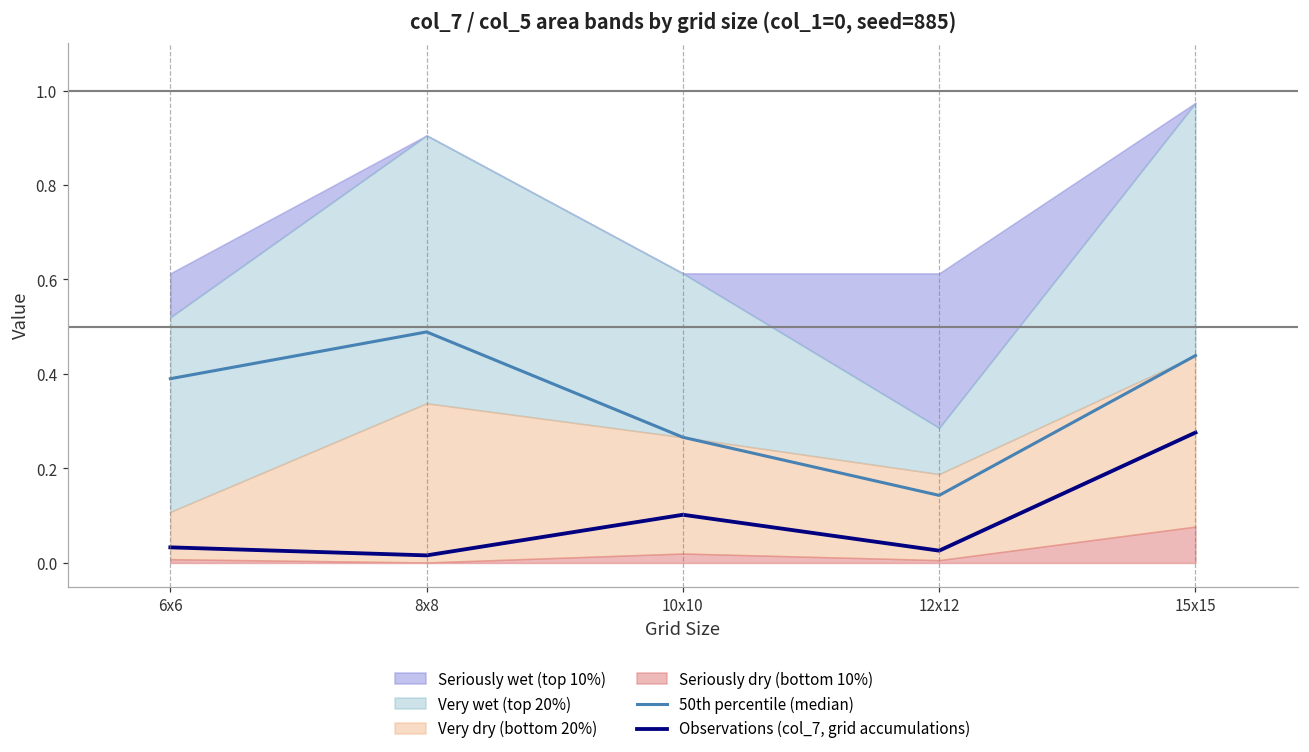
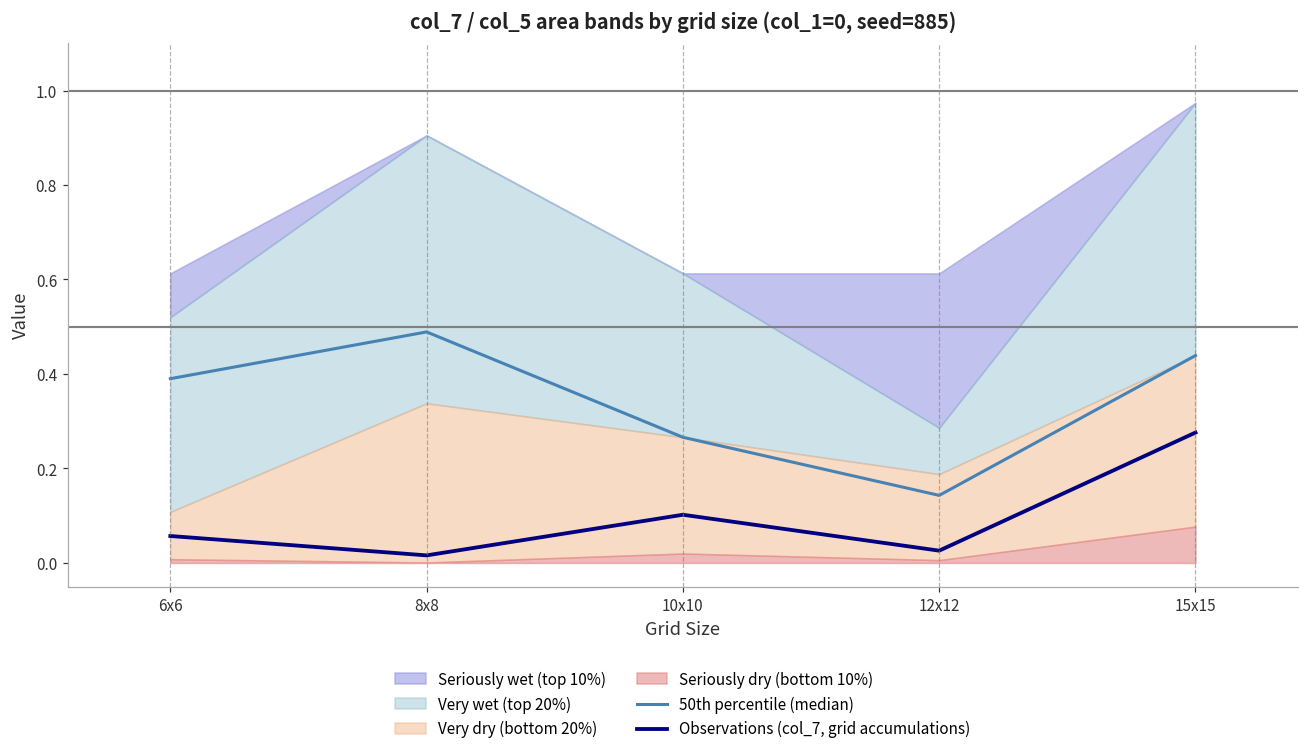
  {
    "50th percentile (median)": {
      "6x6": 0.39,
      "8x8": 0.49,
      "12x12": 0.14
    },
    "Observations (col_7, grid accumulations)": {
-     "6x6": 0.03,
+     "6x6": 0.06,
      "8x8": 0.02,
      "10x10": 0.10,
      "12x12": 0.03,
      "15x15": 0.28
    }
  }
